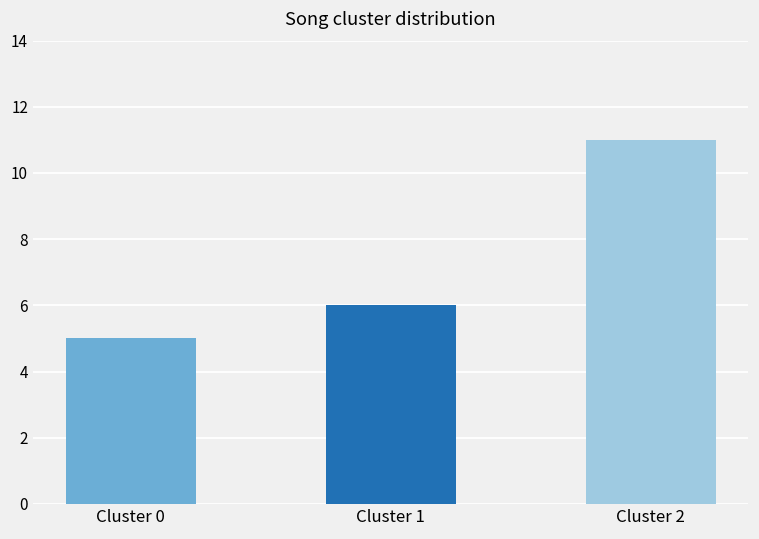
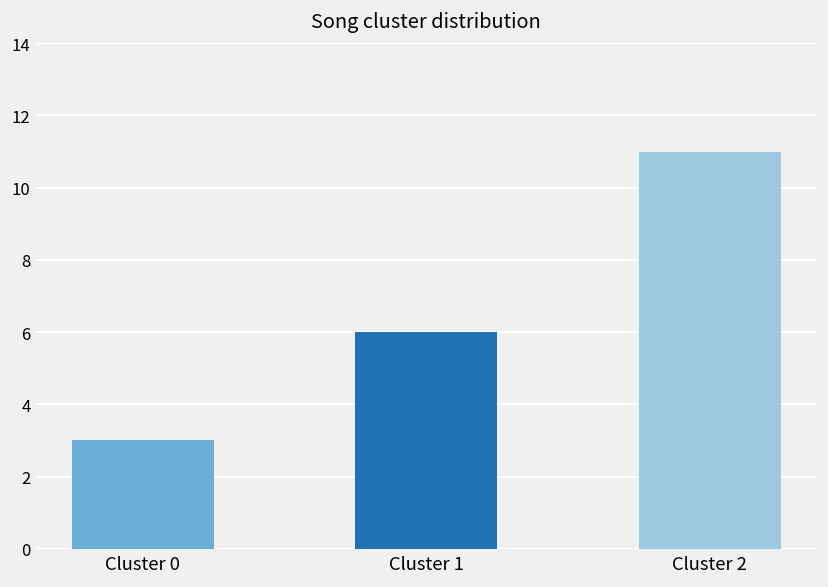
  {
-   "Cluster 0": 5,
+   "Cluster 0": 3,
    "Cluster 1": 6,
    "Cluster 2": 11
  }
